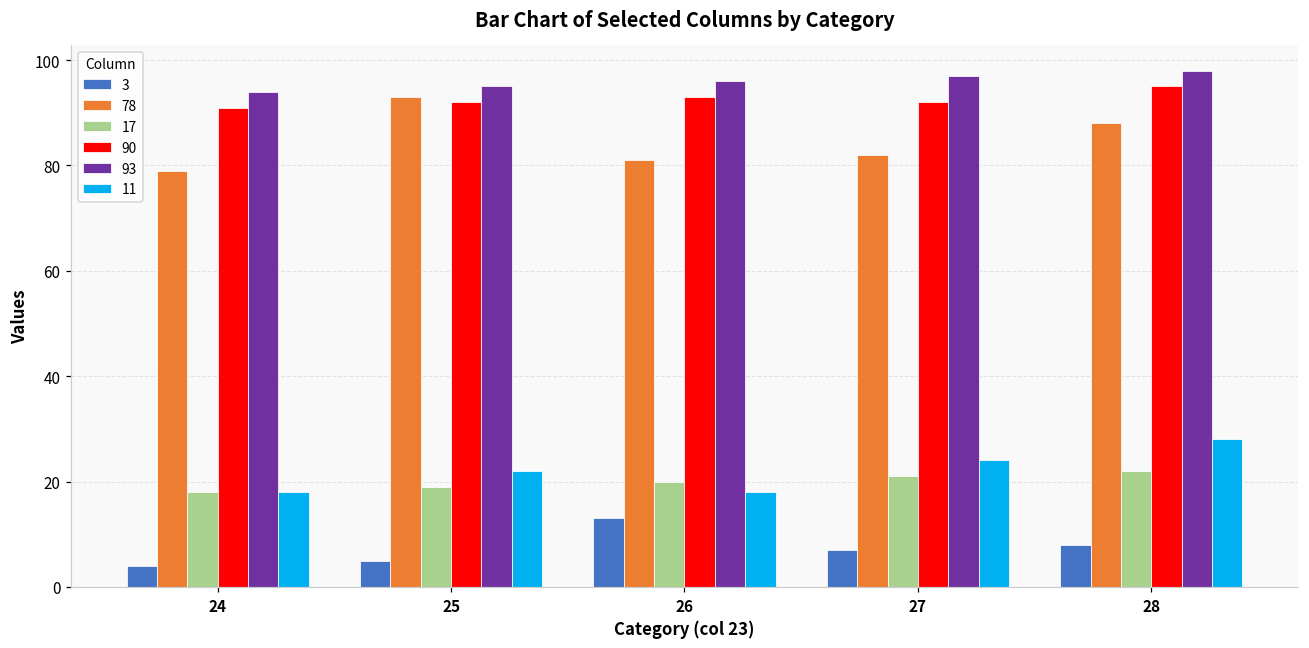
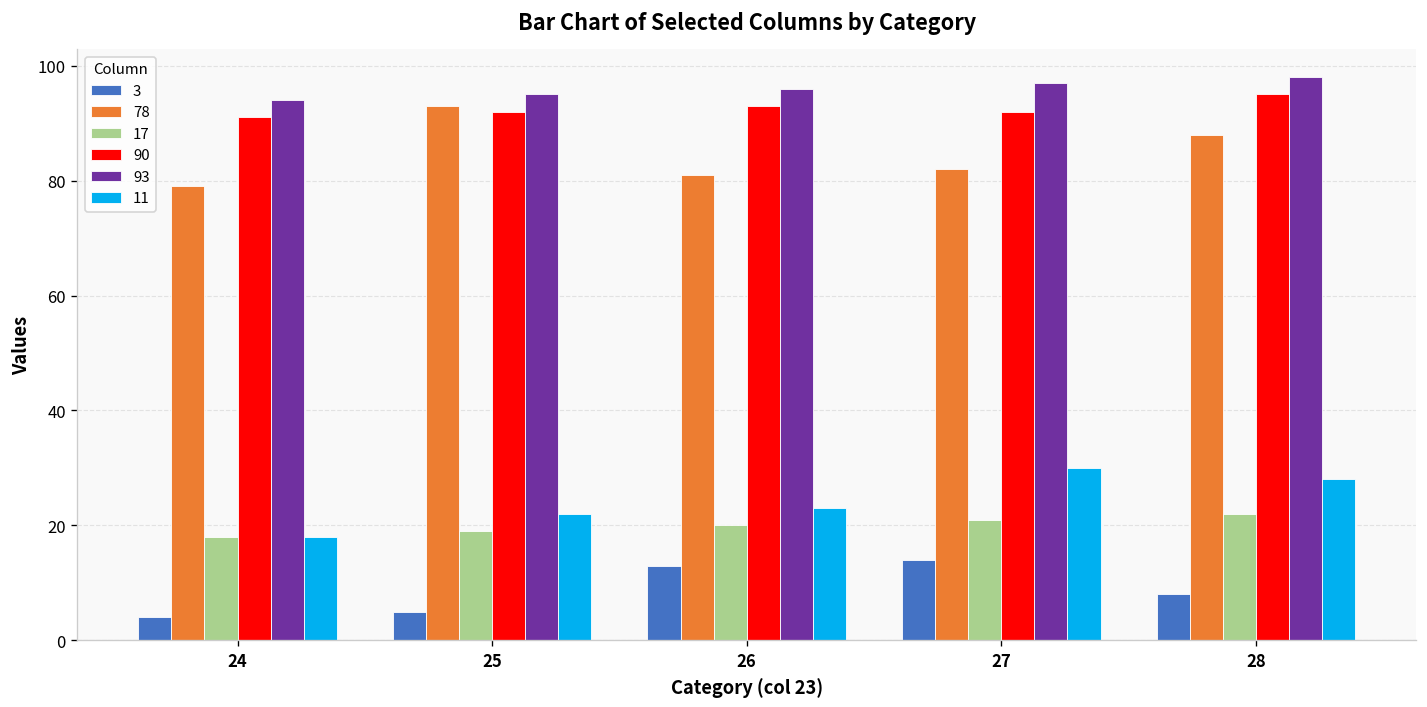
  {
    "3": {
      "24": 4,
      "25": 5,
      "26": 13,
-     "27": 7,
+     "27": 14,
      "28": 8
    },
    "78": {
      "24": 79,
      "25": 93,
      "26": 81,
      "27": 82,
      "28": 88
    },
    "17": {
      "24": 18,
      "25": 19,
      "26": 20,
      "27": 21,
      "28": 22
    },
    "90": {
      "24": 91,
      "25": 92,
      "26": 93,
      "27": 92,
      "28": 95
    },
    "93": {
      "24": 94,
      "25": 95,
      "26": 96,
      "27": 97,
      "28": 98
    },
    "11": {
      "24": 18,
      "25": 22,
-     "26": 18,
-     "27": 24,
+     "26": 23,
+     "27": 30,
      "28": 28
    }
  }
